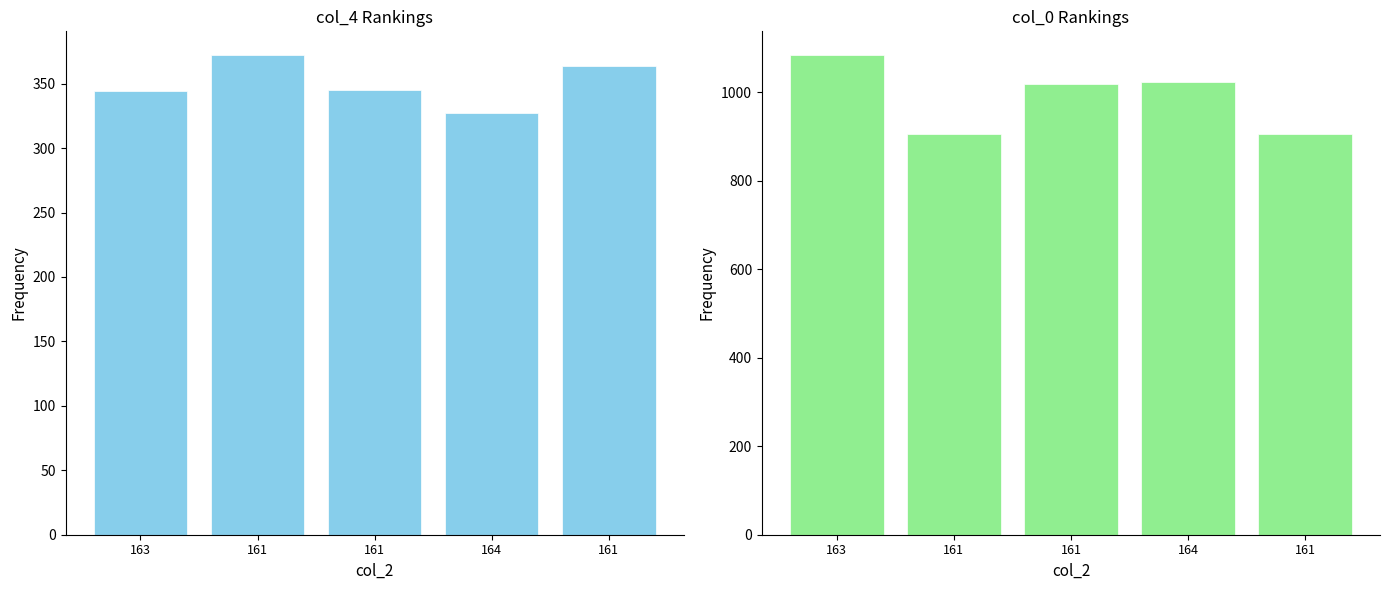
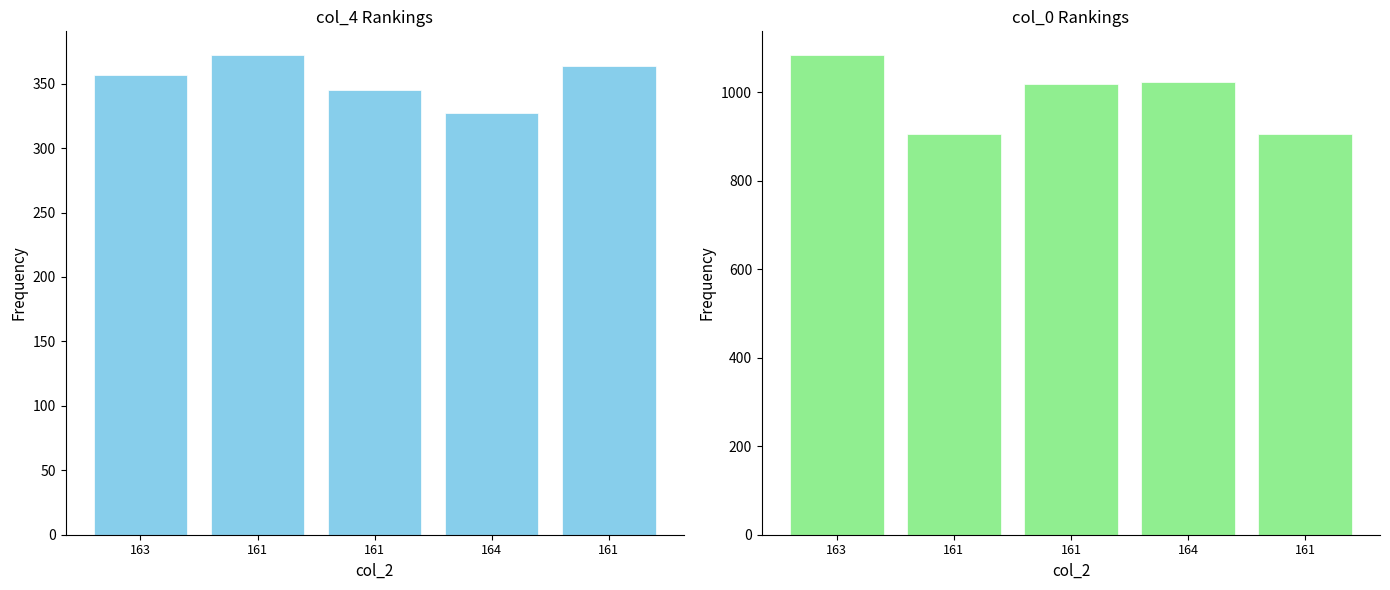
  {
    "col_4 Rankings": {
-     "163": 344,
+     "163": 357,
      "164": 327
    },
    "col_0 Rankings": {
      "163": 1080,
      "164": 1020
    }
  }
